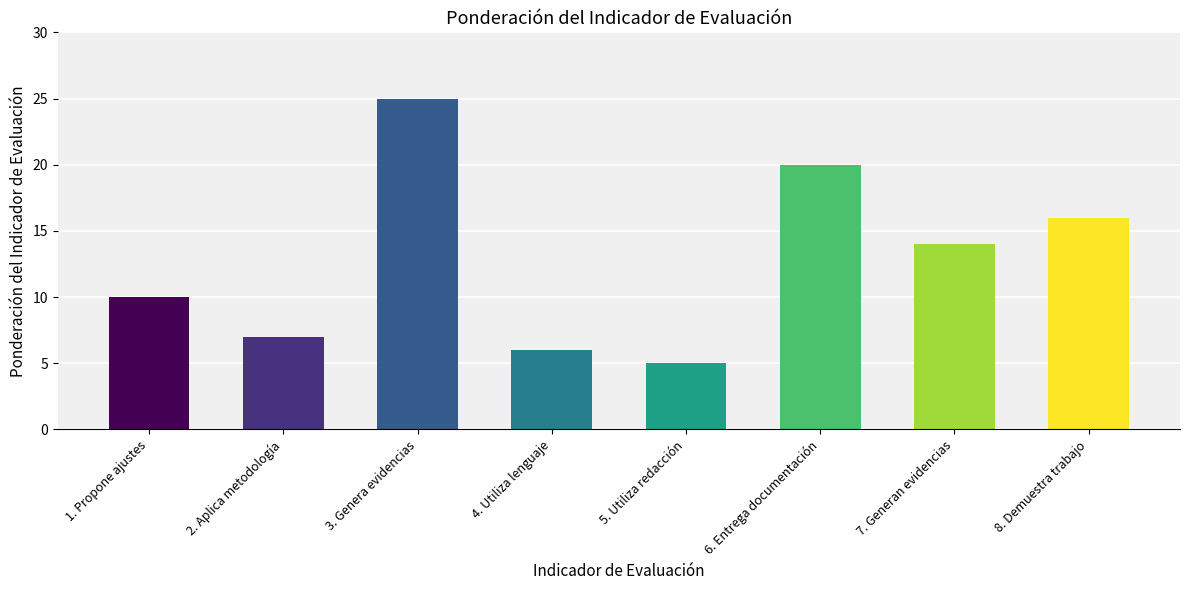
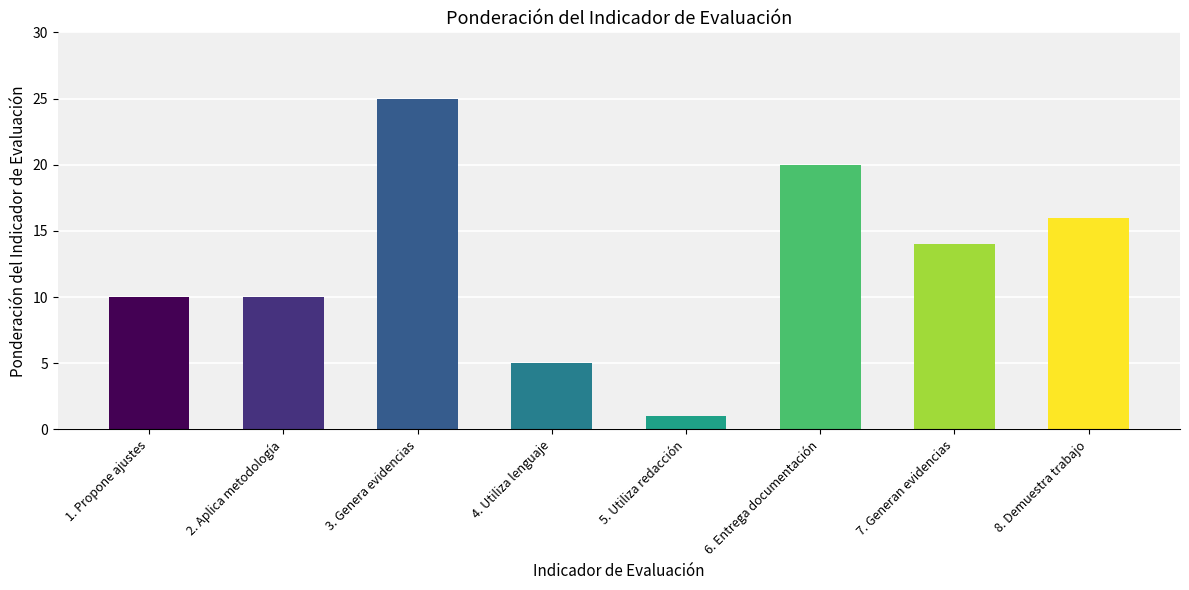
  {
    "1. Propone ajustes": 10,
-   "2. Aplica metodología": 7,
+   "2. Aplica metodología": 10,
    "3. Genera evidencias": 25,
-   "4. Utiliza lenguaje": 6,
-   "5. Utiliza redacción": 5,
+   "4. Utiliza lenguaje": 5,
+   "5. Utiliza redacción": 1,
    "6. Entrega documentación": 20,
    "7. Generan evidencias": 14,
    "8. Demuestra trabajo": 16
  }
